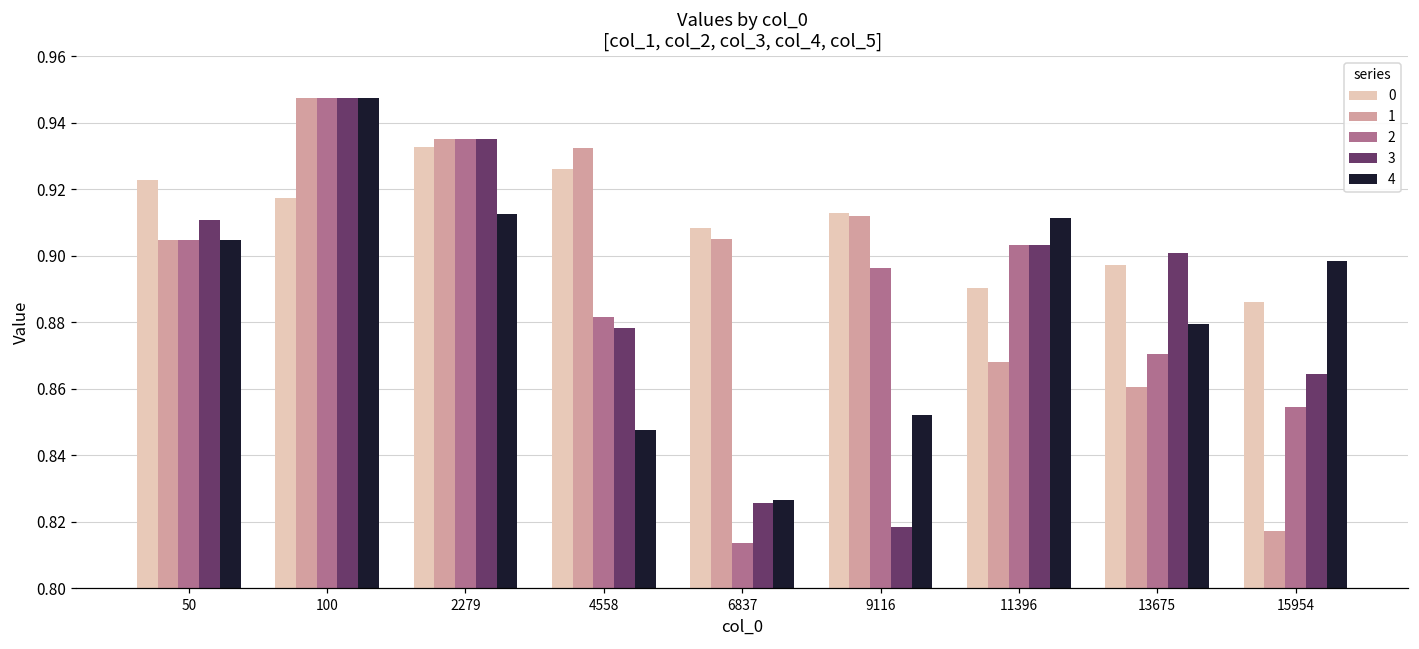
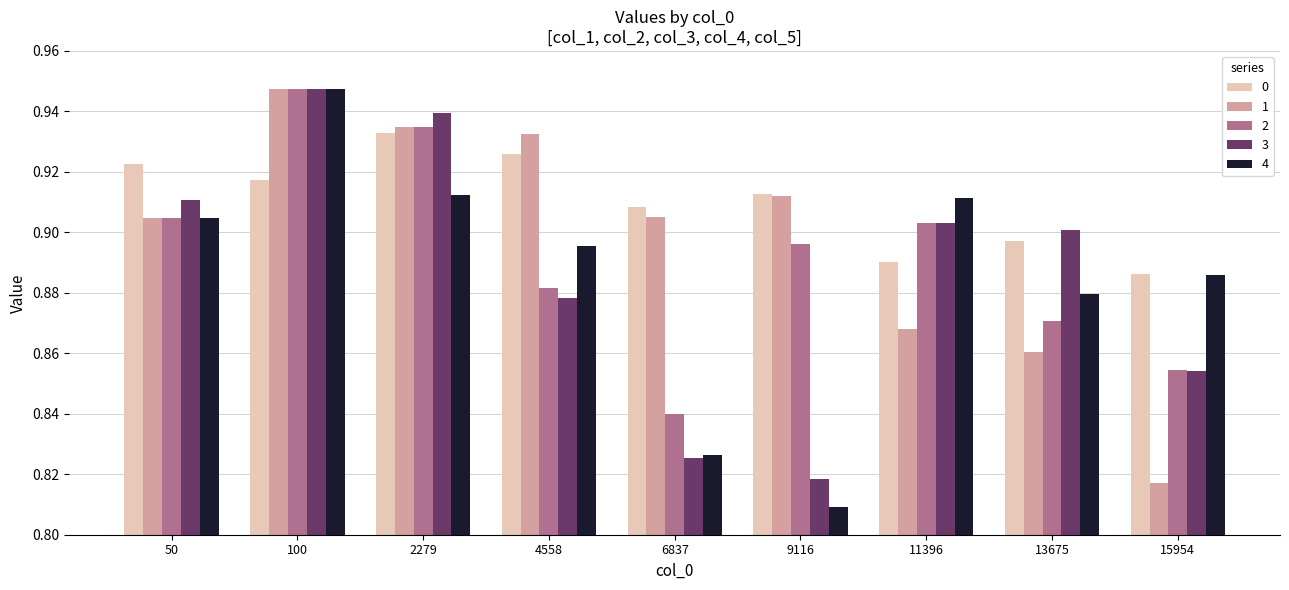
  {
    "2": {
      "50": 0.905,
      "100": 0.947,
      "2279": 0.935,
      "4558": 0.881,
-     "6837": 0.814,
+     "6837": 0.840,
      "9116": 0.896,
      "11396": 0.903,
      "13675": 0.871,
      "15954": 0.855
    },
    "3": {
      "50": 0.911,
      "100": 0.947,
-     "2279": 0.935,
+     "2279": 0.939,
      "4558": 0.878,
      "6837": 0.826,
      "9116": 0.818,
      "11396": 0.903,
      "13675": 0.901,
-     "15954": 0.864
+     "15954": 0.854
    },
    "4": {
      "50": 0.905,
      "100": 0.947,
      "2279": 0.912,
-     "4558": 0.848,
+     "4558": 0.896,
      "6837": 0.826,
-     "9116": 0.852,
+     "9116": 0.809,
      "11396": 0.911,
      "13675": 0.880,
-     "15954": 0.898
+     "15954": 0.886
    }
  }
